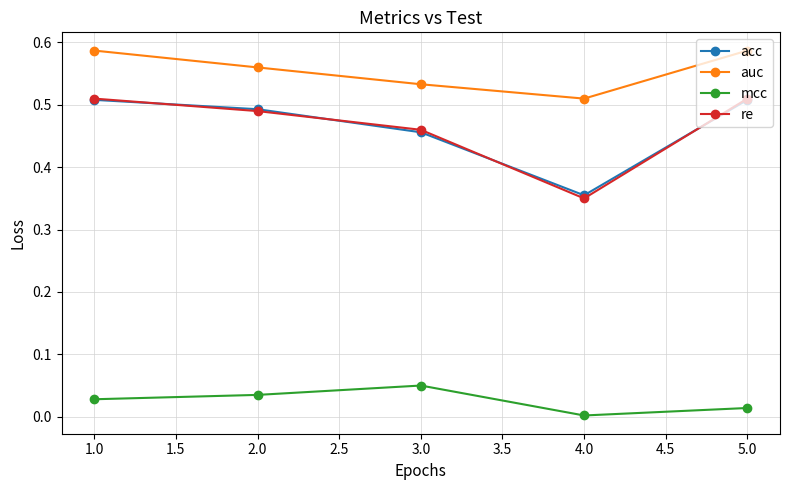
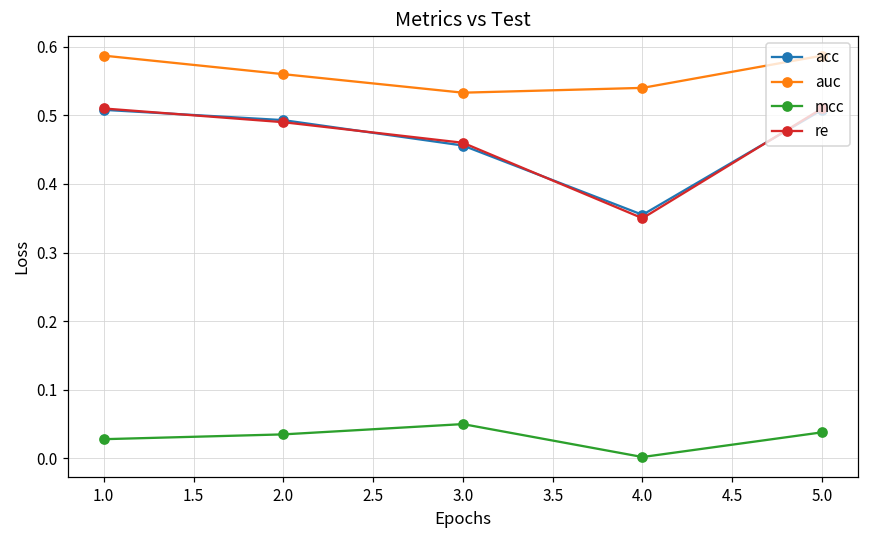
  {
    "acc": {
      "4.0": 0.36
    },
    "auc": {
      "1.0": 0.59,
      "2.0": 0.56,
      "3.0": 0.53,
-     "4.0": 0.51
+     "4.0": 0.54
    },
    "mcc": {
      "1.0": 0.03,
      "2.0": 0.04,
      "3.0": 0.05,
      "4.0": 0.00,
-     "5.0": 0.01
+     "5.0": 0.04
    },
    "re": {
      "4.0": 0.35
    }
  }
